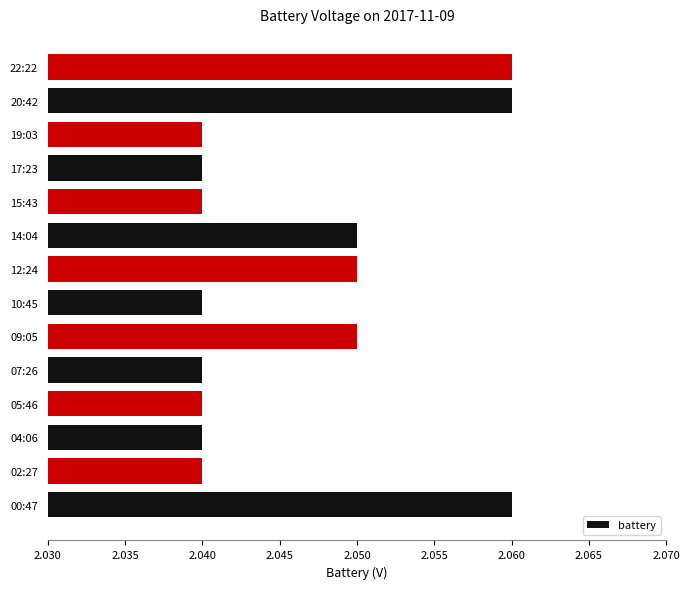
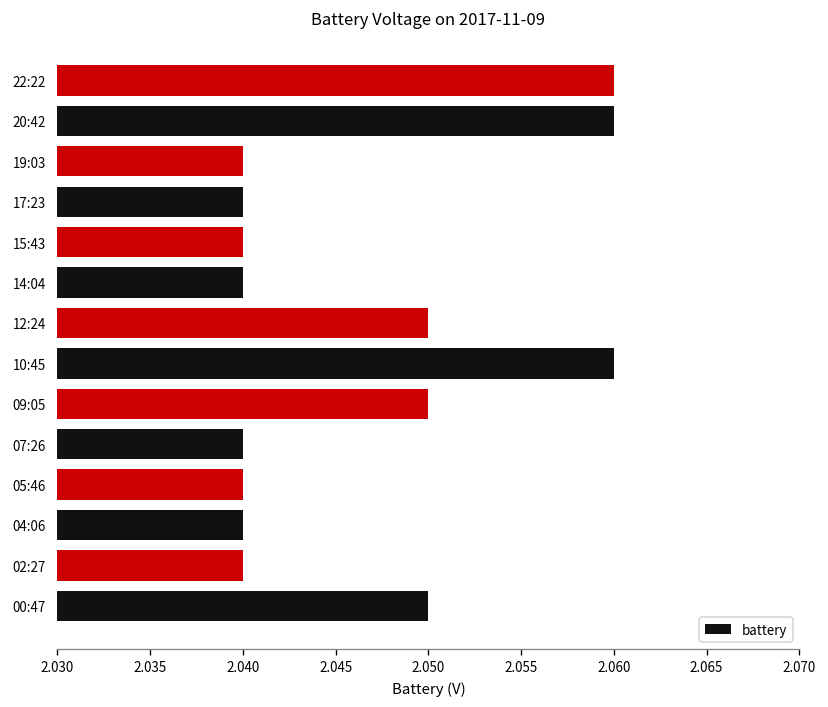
  {
    "22:22": 2.06,
    "20:42": 2.06,
    "19:03": 2.04,
    "17:23": 2.04,
    "15:43": 2.04,
-   "14:04": 2.05,
+   "14:04": 2.04,
    "12:24": 2.05,
-   "10:45": 2.04,
+   "10:45": 2.06,
    "09:05": 2.05,
    "07:26": 2.04,
    "05:46": 2.04,
    "04:06": 2.04,
    "02:27": 2.04,
-   "00:47": 2.06
+   "00:47": 2.05
  }
